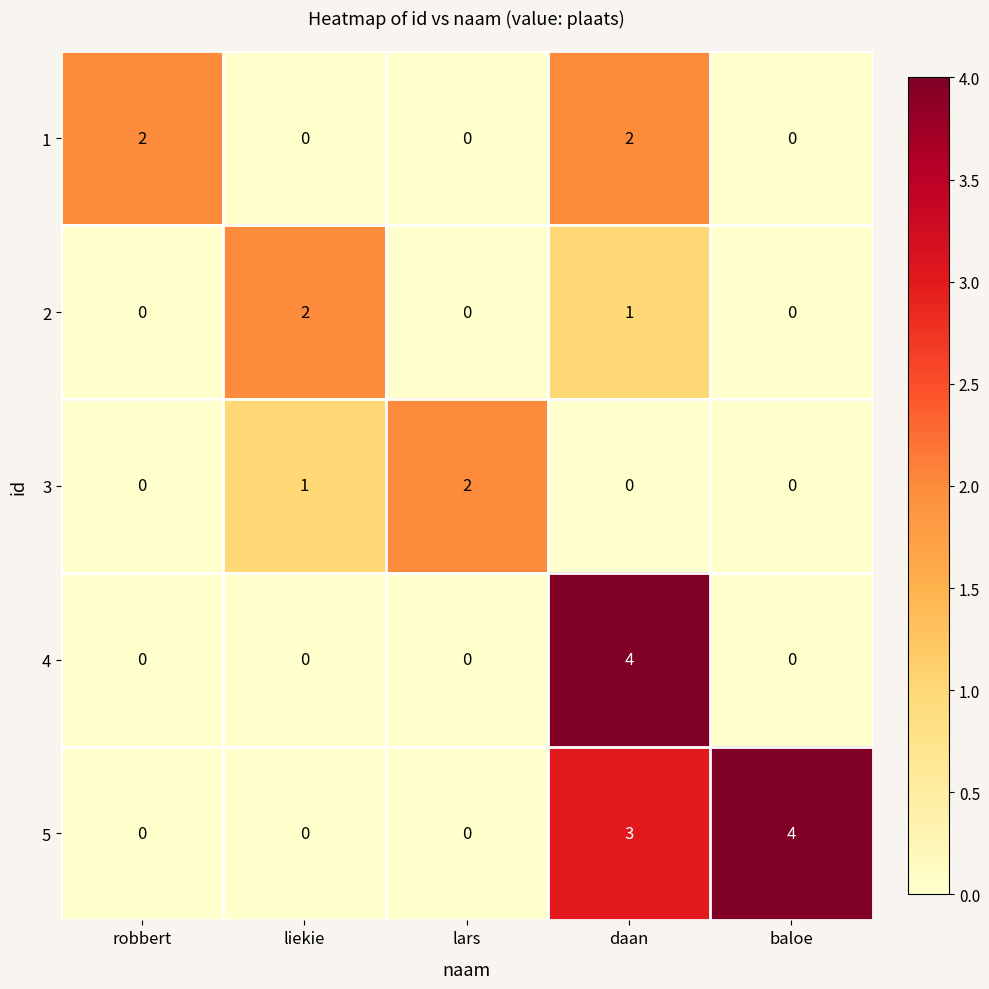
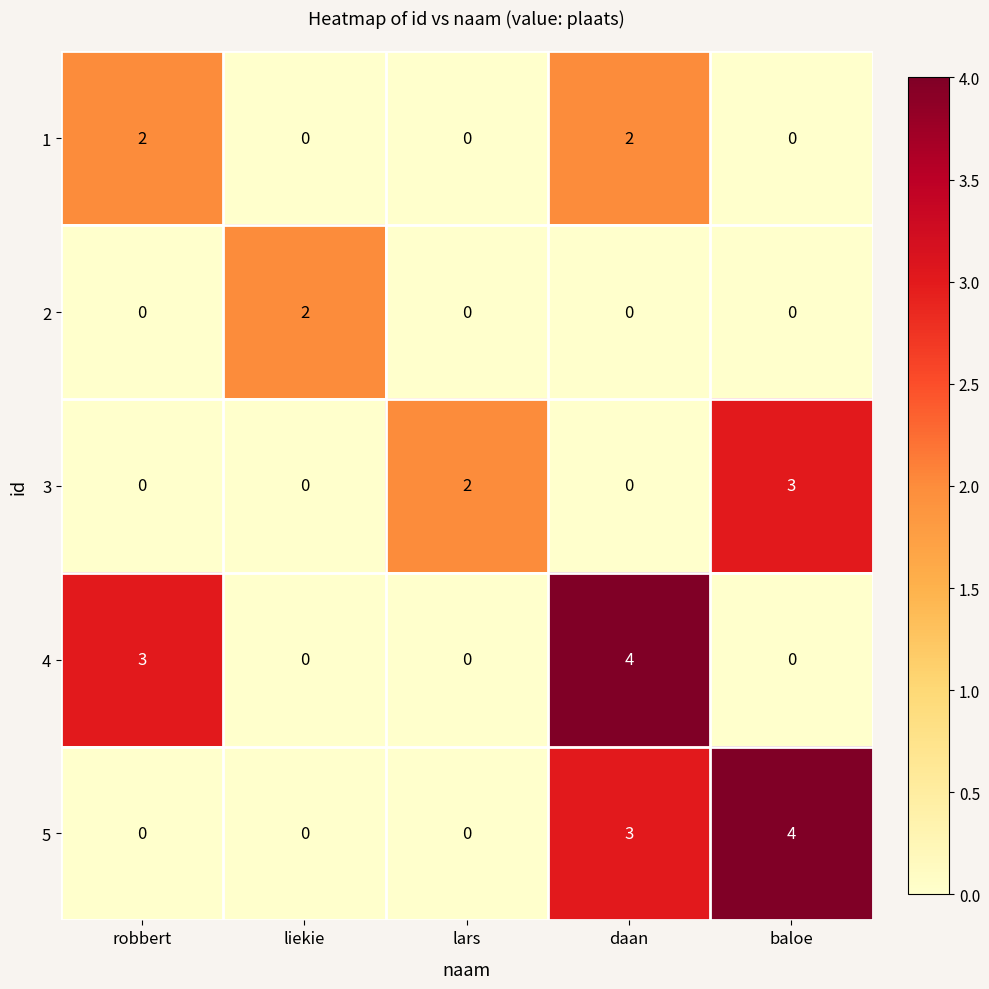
  {
    "1": {
      "robbert": 2,
      "liekie": 0,
      "lars": 0,
      "daan": 2,
      "baloe": 0
    },
    "2": {
      "robbert": 0,
      "liekie": 2,
      "lars": 0,
-     "daan": 1,
+     "daan": 0,
      "baloe": 0
    },
    "3": {
      "robbert": 0,
-     "liekie": 1,
+     "liekie": 0,
      "lars": 2,
      "daan": 0,
-     "baloe": 0
+     "baloe": 3
    },
    "4": {
-     "robbert": 0,
+     "robbert": 3,
      "liekie": 0,
      "lars": 0,
      "daan": 4,
      "baloe": 0
    },
    "5": {
      "robbert": 0,
      "liekie": 0,
      "lars": 0,
      "daan": 3,
      "baloe": 4
    }
  }
